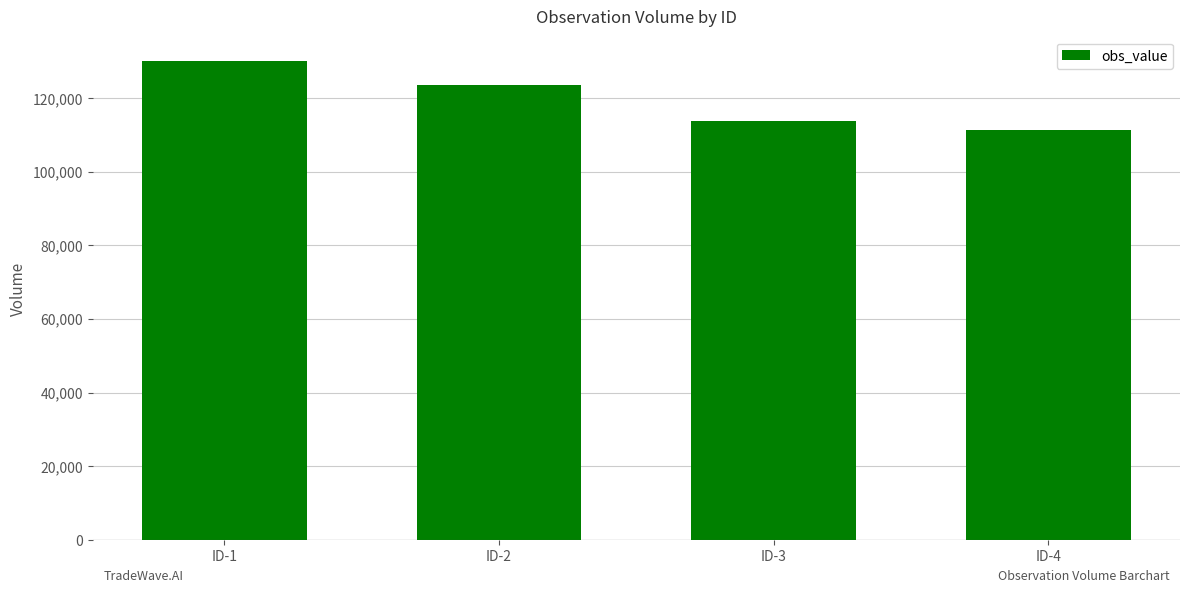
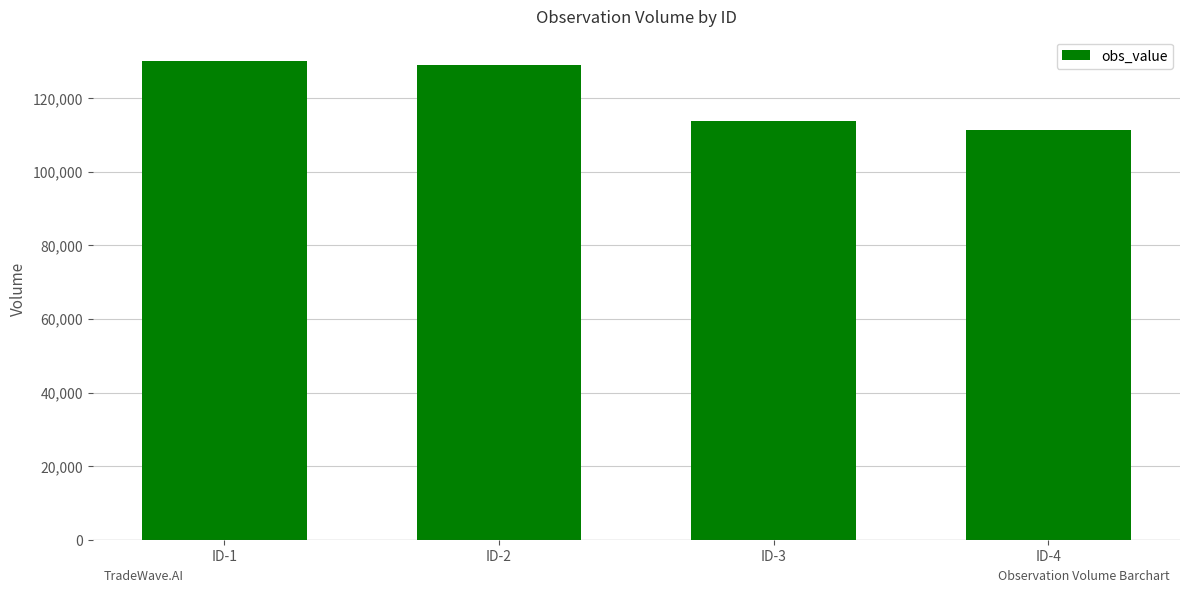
  {
    "ID-1": "130,000",
-   "ID-2": "124,000",
+   "ID-2": "129,000",
    "ID-3": "114,000",
    "ID-4": "111,000"
  }
